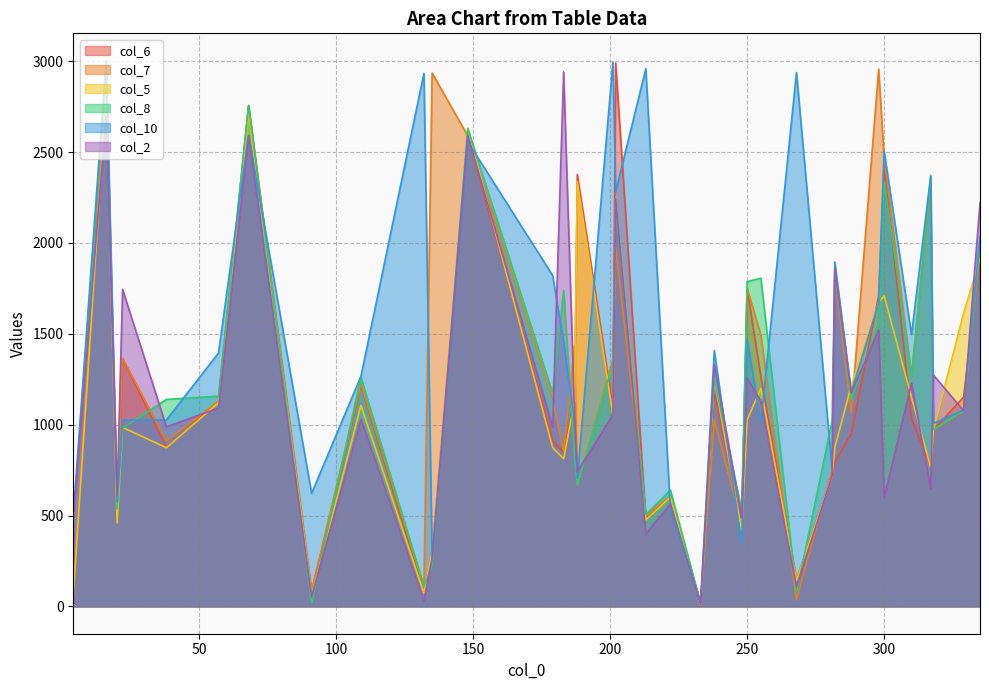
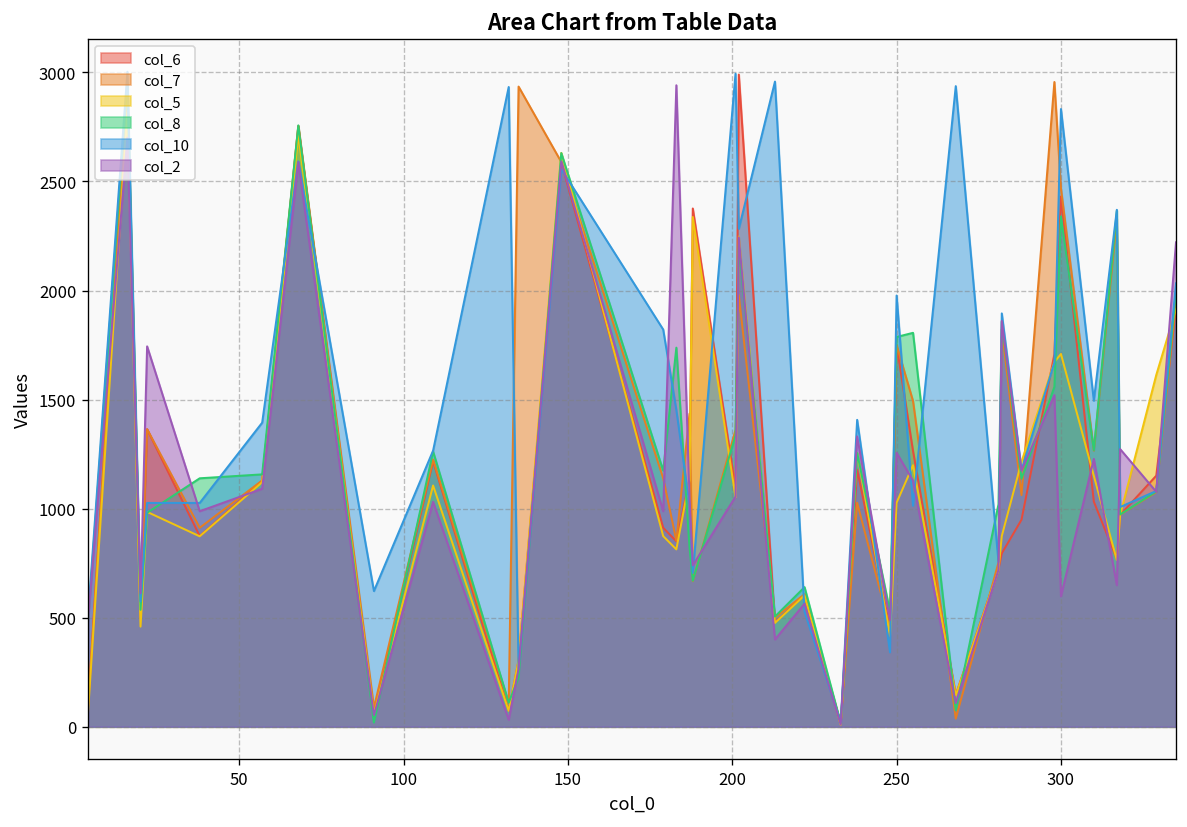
  {
    "col_8": {
      "250": 1790,
      "300": 2340
    },
    "col_10": {
-     "250": 1470,
-     "300": 2510
+     "250": 1980,
+     "300": 2830
    },
    "col_2": {
      "250": 1260,
      "300": 600
    }
  }
